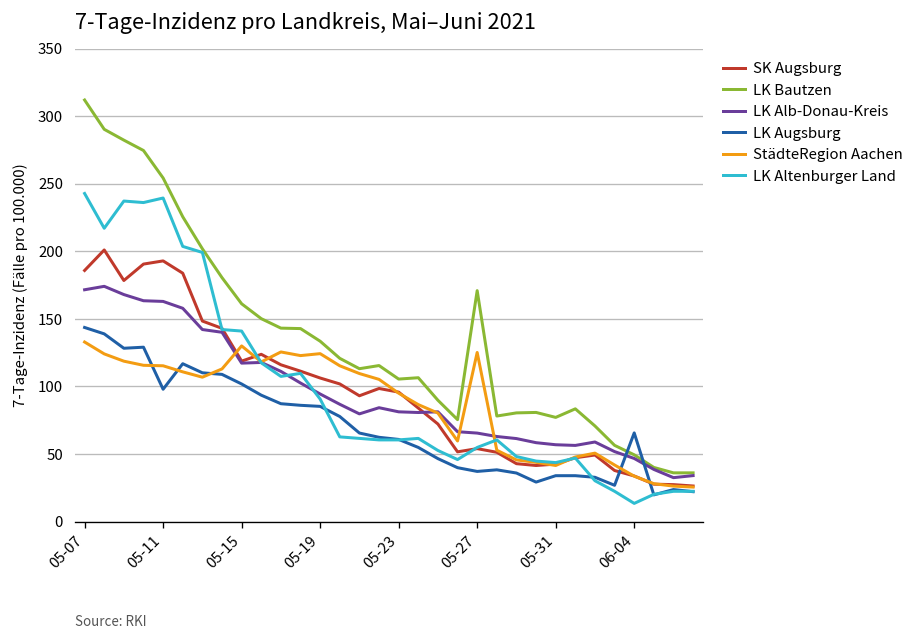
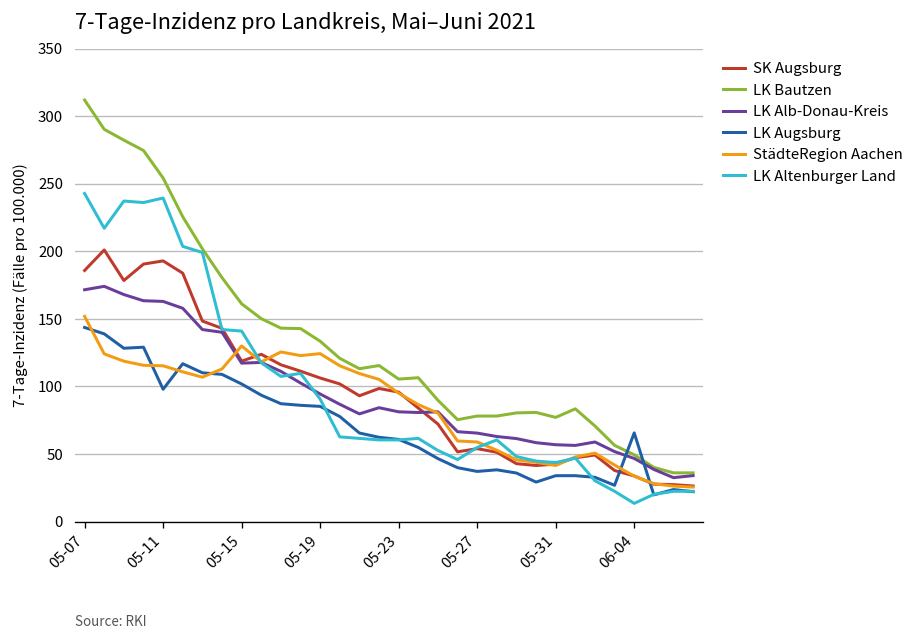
  {
    "SK Augsburg": {
      "05-07": 186,
      "05-11": 193,
      "05-19": 106
    },
    "LK Bautzen": {
      "05-07": 312,
      "05-11": 254,
      "05-15": 161,
      "05-19": 133,
      "05-23": 105,
-     "05-27": 171,
+     "05-27": 78,
      "05-31": 77,
      "06-04": 49
    },
    "LK Alb-Donau-Kreis": {
      "05-07": 172,
      "05-11": 163,
      "05-19": 94,
      "05-23": 81,
      "05-27": 65,
      "05-31": 57,
      "06-04": 47
    },
    "LK Augsburg": {
      "05-07": 144,
      "05-11": 98,
      "05-15": 102,
      "05-19": 85,
      "05-27": 37,
      "05-31": 34,
      "06-04": 66
    },
    "StädteRegion Aachen": {
-     "05-07": 133,
+     "05-07": 152,
      "05-11": 115,
      "05-15": 130,
      "05-19": 124,
-     "05-27": 125
+     "05-27": 59
    },
    "LK Altenburger Land": {
      "05-07": 243,
      "05-11": 239,
      "05-15": 141,
      "05-19": 91,
      "06-04": 13
    }
  }
